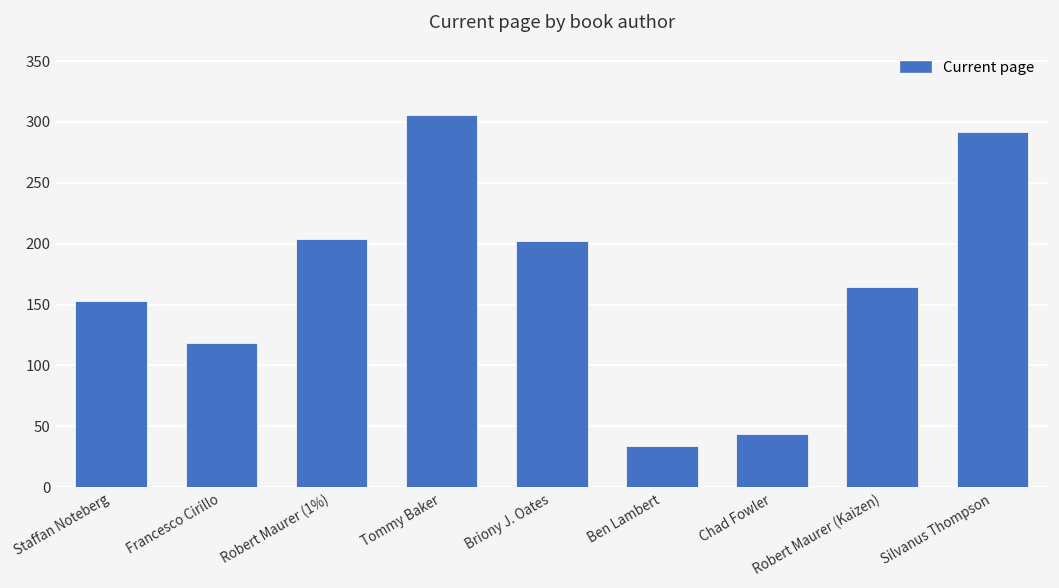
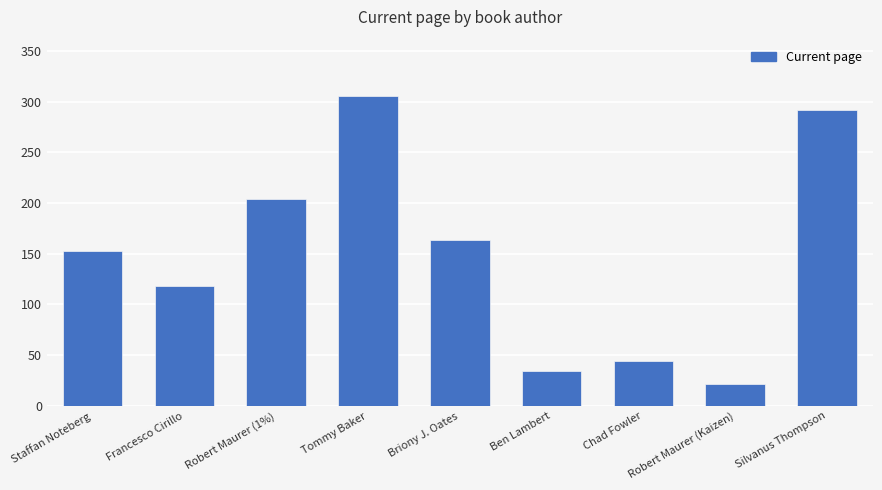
  {
    "Staffan Noteberg": 153,
    "Francesco Cirillo": 118,
    "Robert Maurer (1%)": 204,
    "Tommy Baker": 306,
-   "Briony J. Oates": 202,
+   "Briony J. Oates": 164,
    "Ben Lambert": 34,
    "Chad Fowler": 44,
-   "Robert Maurer (Kaizen)": 164,
+   "Robert Maurer (Kaizen)": 22,
    "Silvanus Thompson": 292
  }
